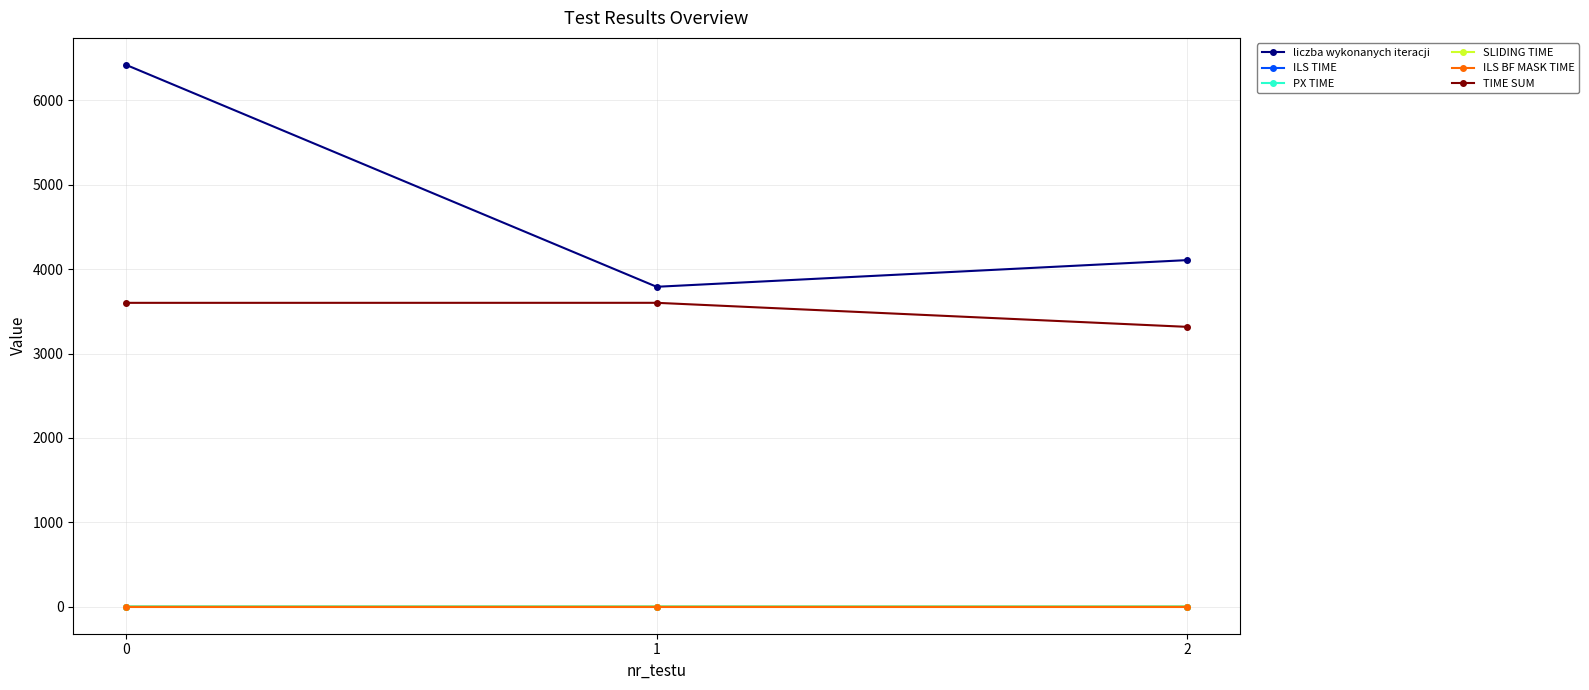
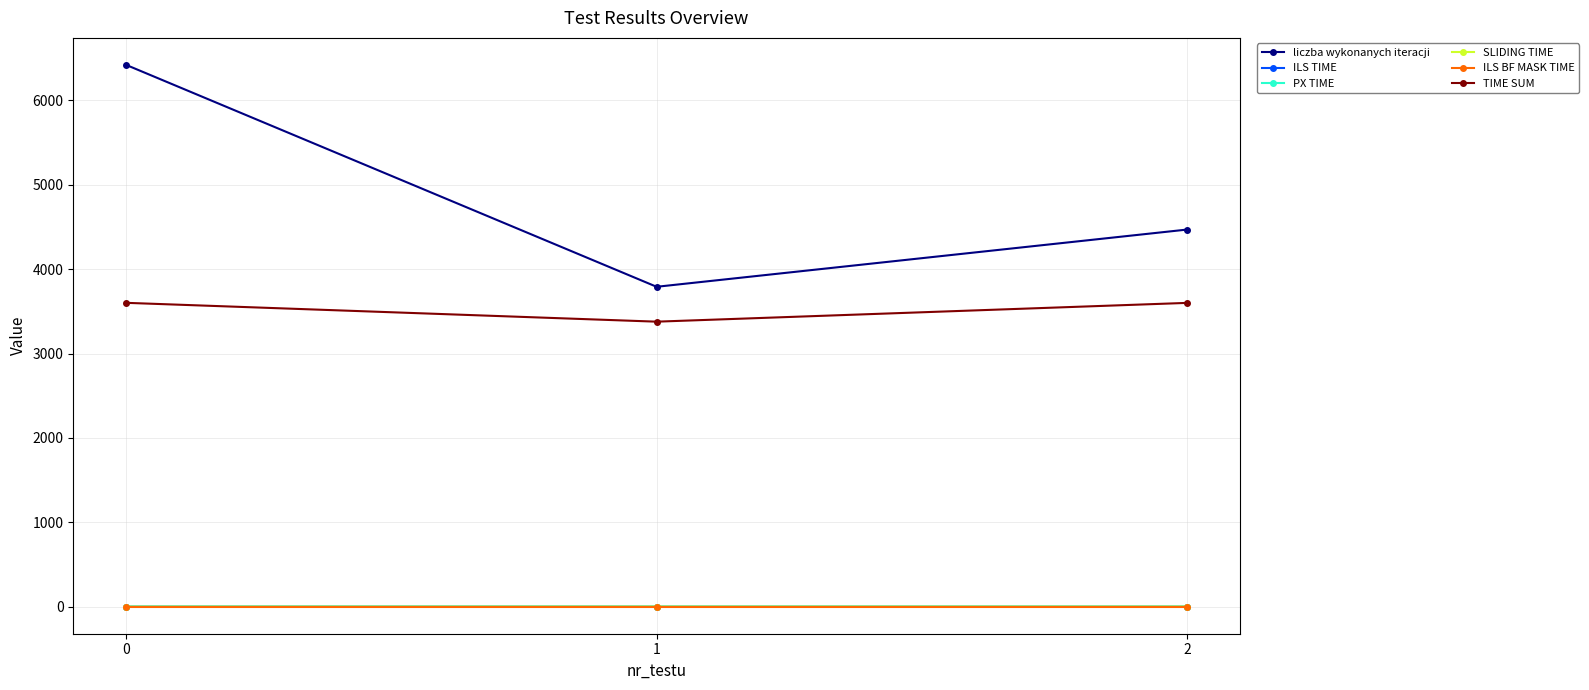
  {
    "liczba wykonanych iteracji": {
      "0": 6400,
      "1": 3800,
-     "2": 4100
+     "2": 4500
    },
    "ILS BF MASK TIME": {
      "0": 0,
      "1": 0,
      "2": 0
    },
    "TIME SUM": {
      "0": 3600,
-     "1": 3600,
-     "2": 3300
+     "1": 3400,
+     "2": 3600
    }
  }
